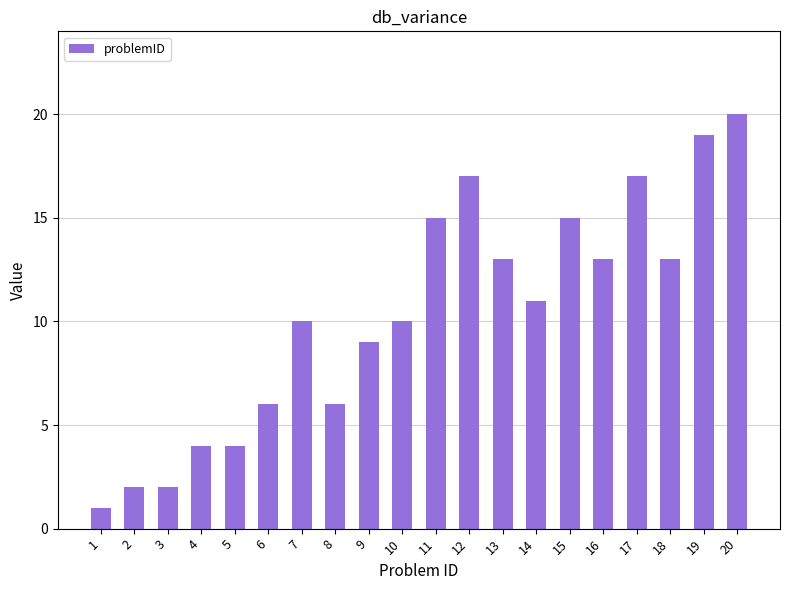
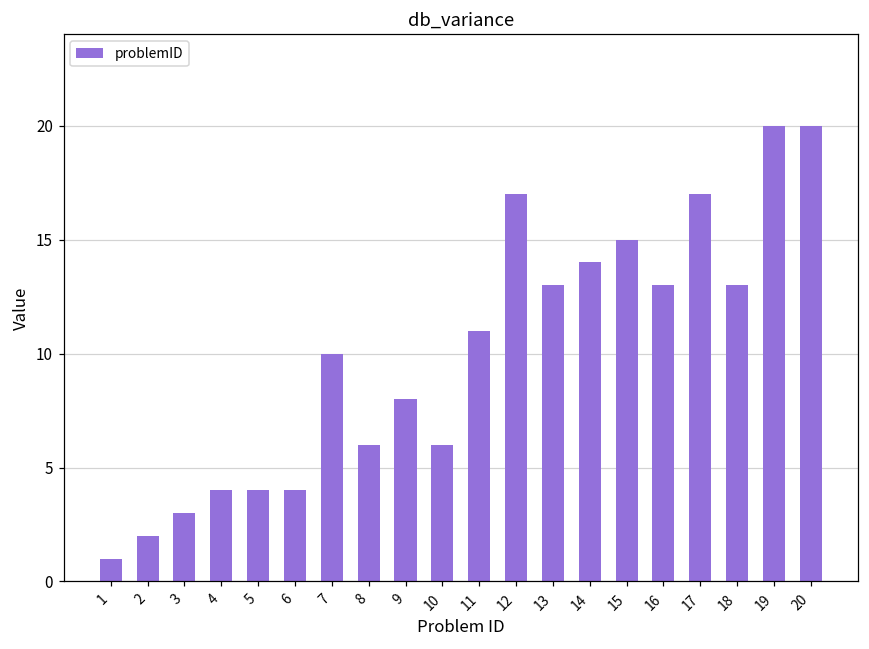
  {
    "1": 1,
    "2": 2,
-   "3": 2,
+   "3": 3,
    "4": 4,
    "5": 4,
-   "6": 6,
+   "6": 4,
    "7": 10,
    "8": 6,
-   "9": 9,
-   "10": 10,
-   "11": 15,
+   "9": 8,
+   "10": 6,
+   "11": 11,
    "12": 17,
    "13": 13,
-   "14": 11,
+   "14": 14,
    "15": 15,
    "16": 13,
    "17": 17,
    "18": 13,
-   "19": 19,
+   "19": 20,
    "20": 20
  }
